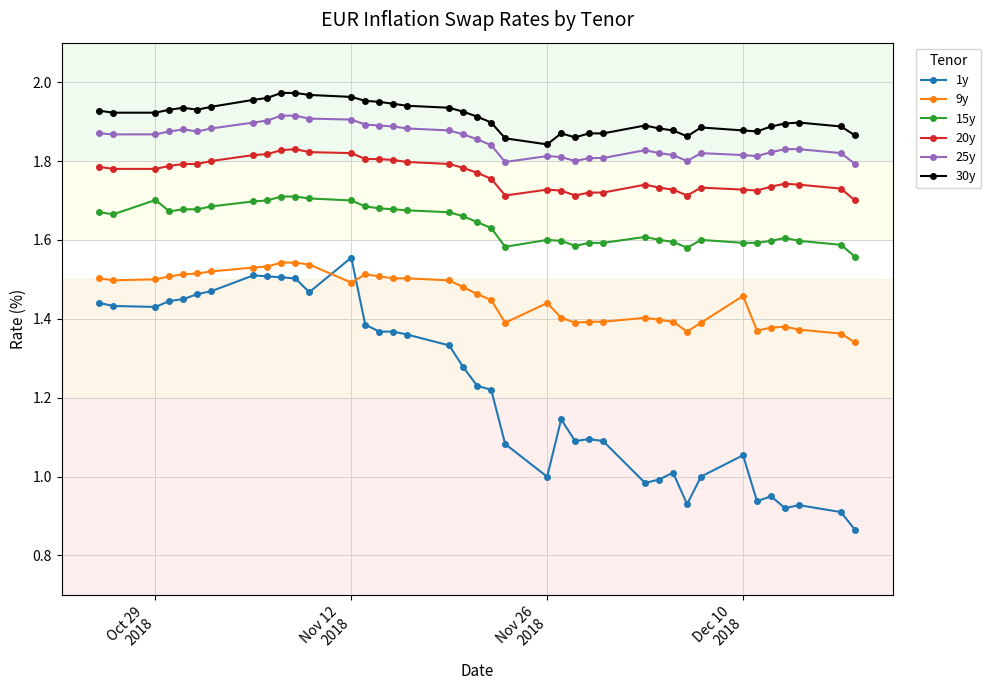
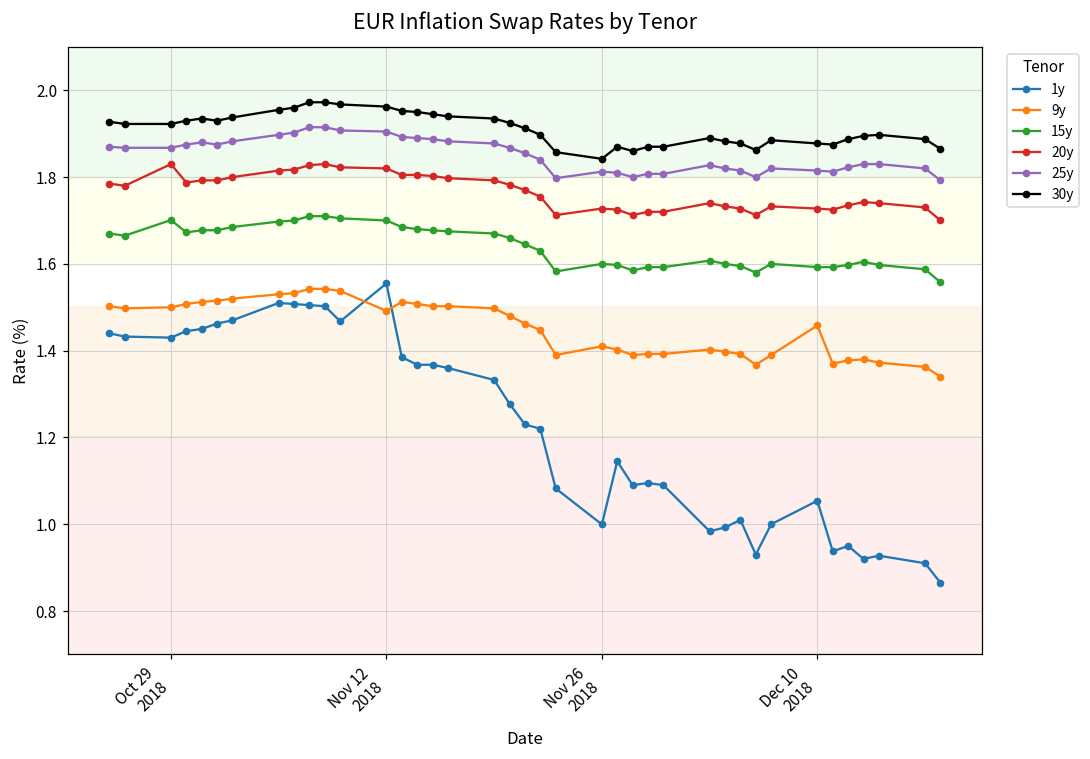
  {
    "1y": {
      "Oct 29 2018": 1.43,
      "Nov 12 2018": 1.56,
      "Nov 26 2018": 1.00,
      "Dec 10 2018": 1.05
    },
    "9y": {
      "Oct 29 2018": 1.50,
      "Nov 12 2018": 1.49,
-     "Nov 26 2018": 1.44,
+     "Nov 26 2018": 1.41,
      "Dec 10 2018": 1.46
    },
    "15y": {
      "Oct 29 2018": 1.70,
      "Nov 12 2018": 1.70,
      "Nov 26 2018": 1.60,
      "Dec 10 2018": 1.59
    },
    "20y": {
-     "Oct 29 2018": 1.78,
+     "Oct 29 2018": 1.83,
      "Nov 12 2018": 1.82,
      "Nov 26 2018": 1.73,
      "Dec 10 2018": 1.73
    },
    "25y": {
      "Oct 29 2018": 1.87,
      "Nov 12 2018": 1.91,
      "Nov 26 2018": 1.81,
      "Dec 10 2018": 1.82
    },
    "30y": {
      "Oct 29 2018": 1.92,
      "Nov 12 2018": 1.96,
      "Nov 26 2018": 1.84,
      "Dec 10 2018": 1.88
    }
  }
